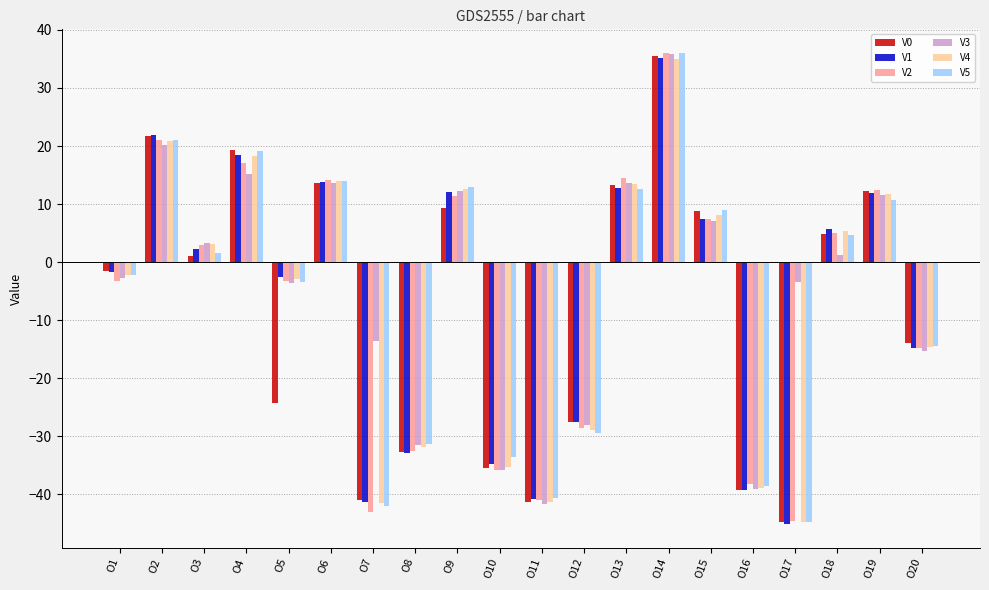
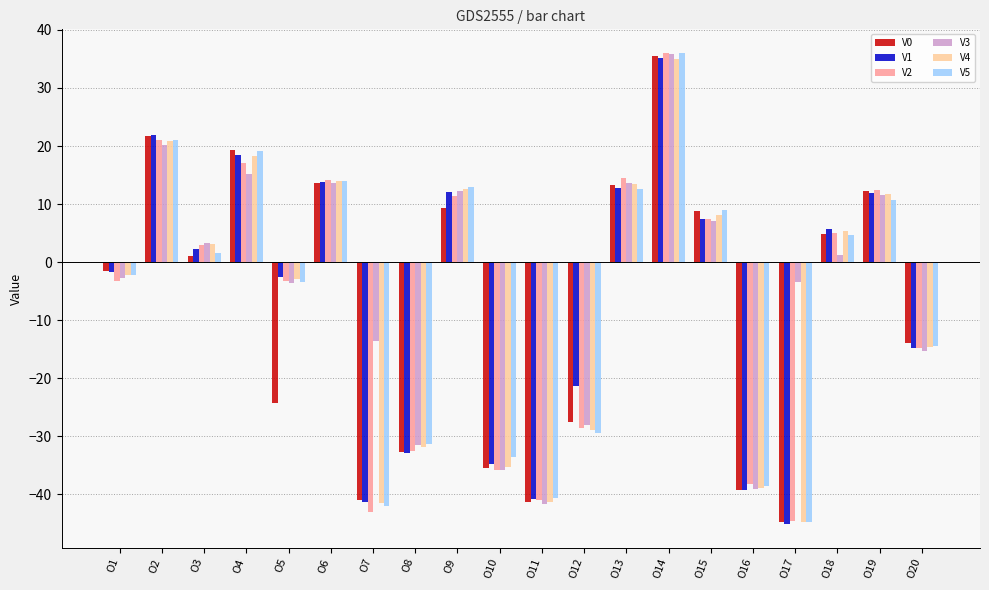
  {
    "V0": {
      "O1": -2,
      "O2": 22,
      "O3": 1,
      "O4": 19,
      "O5": -24,
      "O6": 14,
      "O7": -41,
      "O8": -33,
      "O9": 9,
      "O10": -35,
      "O11": -41,
      "O12": -27,
      "O13": 13,
      "O14": 35,
      "O15": 9,
      "O16": -39,
      "O17": -45,
      "O18": 5,
      "O19": 12,
      "O20": -14
    },
    "V1": {
      "O1": -2,
      "O2": 22,
      "O3": 2,
      "O4": 18,
      "O5": -3,
      "O6": 14,
      "O7": -41,
      "O8": -33,
      "O9": 12,
      "O10": -35,
      "O11": -41,
-     "O12": -28,
+     "O12": -21,
      "O13": 13,
      "O14": 35,
      "O15": 7,
      "O16": -39,
      "O17": -45,
      "O18": 6,
      "O19": 12,
      "O20": -15
    },
    "V3": {
      "O1": -3,
      "O2": 20,
      "O3": 3,
      "O4": 15,
      "O5": -4,
      "O6": 14,
      "O7": -14,
      "O8": -32,
      "O9": 12,
      "O10": -36,
      "O11": -42,
      "O12": -28,
      "O13": 14,
      "O14": 36,
      "O15": 7,
      "O16": -39,
      "O17": -3,
      "O18": 1,
      "O19": 12,
      "O20": -15
    },
    "V5": {
      "O1": -2,
      "O2": 21,
      "O3": 2,
      "O4": 19,
      "O5": -3,
      "O6": 14,
      "O7": -42,
      "O8": -31,
      "O9": 13,
      "O10": -34,
      "O11": -41,
      "O12": -29,
      "O13": 13,
      "O14": 36,
      "O15": 9,
      "O16": -39,
      "O17": -45,
      "O18": 5,
      "O19": 11,
      "O20": -14
    }
  }
